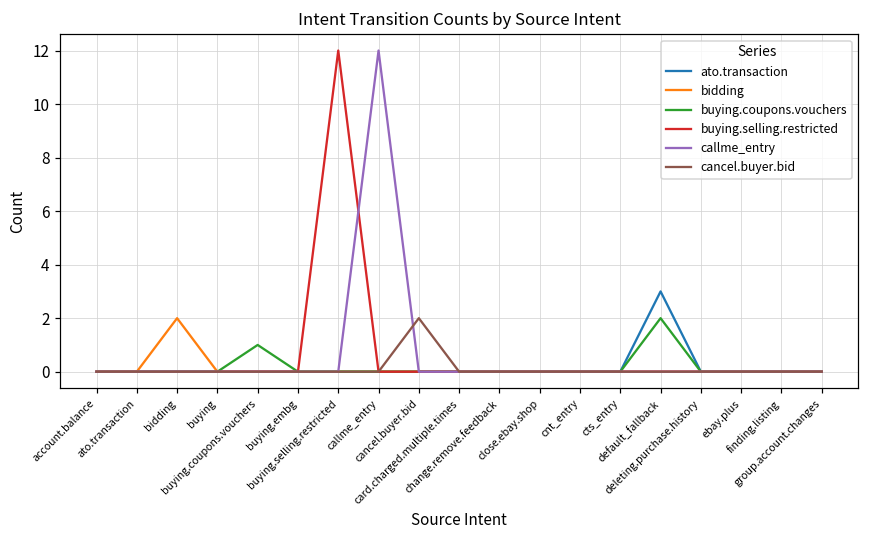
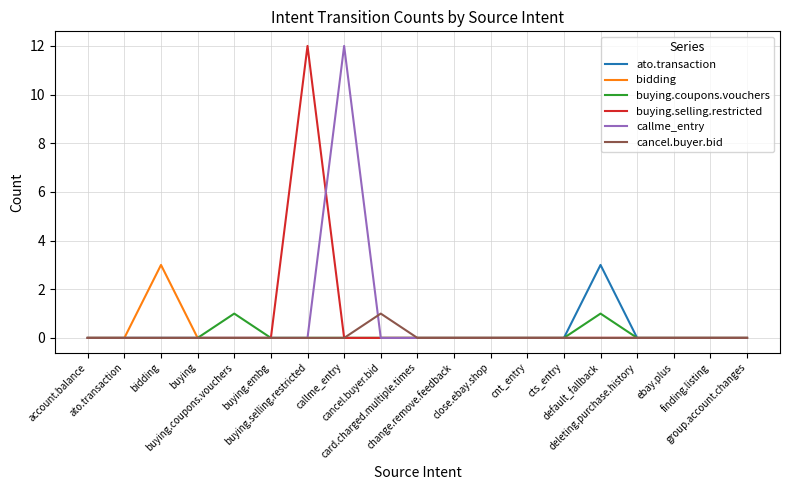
  {
    "ato.transaction": {
      "default_fallback": 3
    },
    "bidding": {
-     "bidding": 2
+     "bidding": 3
    },
    "buying.coupons.vouchers": {
      "buying.coupons.vouchers": 1,
-     "default_fallback": 2
+     "default_fallback": 1
    },
    "buying.selling.restricted": {
      "buying.selling.restricted": 12
    },
    "callme_entry": {
      "callme_entry": 12
    },
    "cancel.buyer.bid": {
-     "cancel.buyer.bid": 2
+     "cancel.buyer.bid": 1
    }
  }
